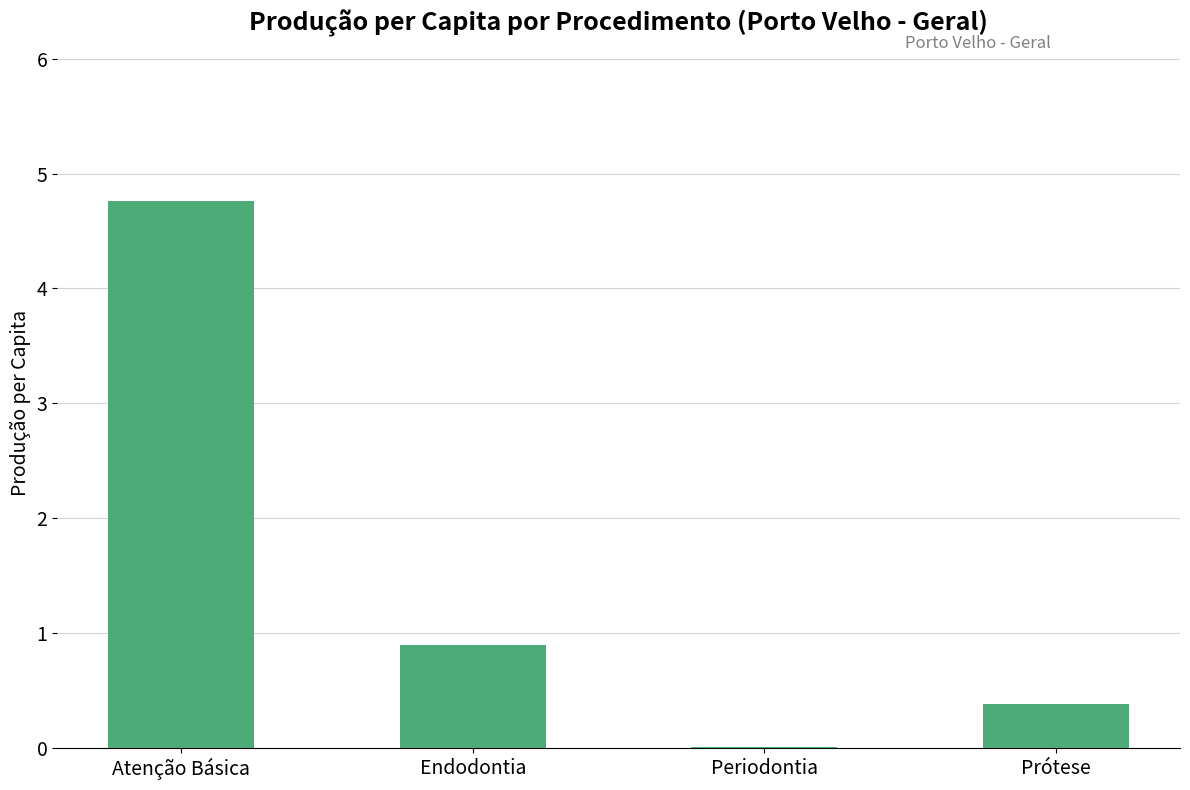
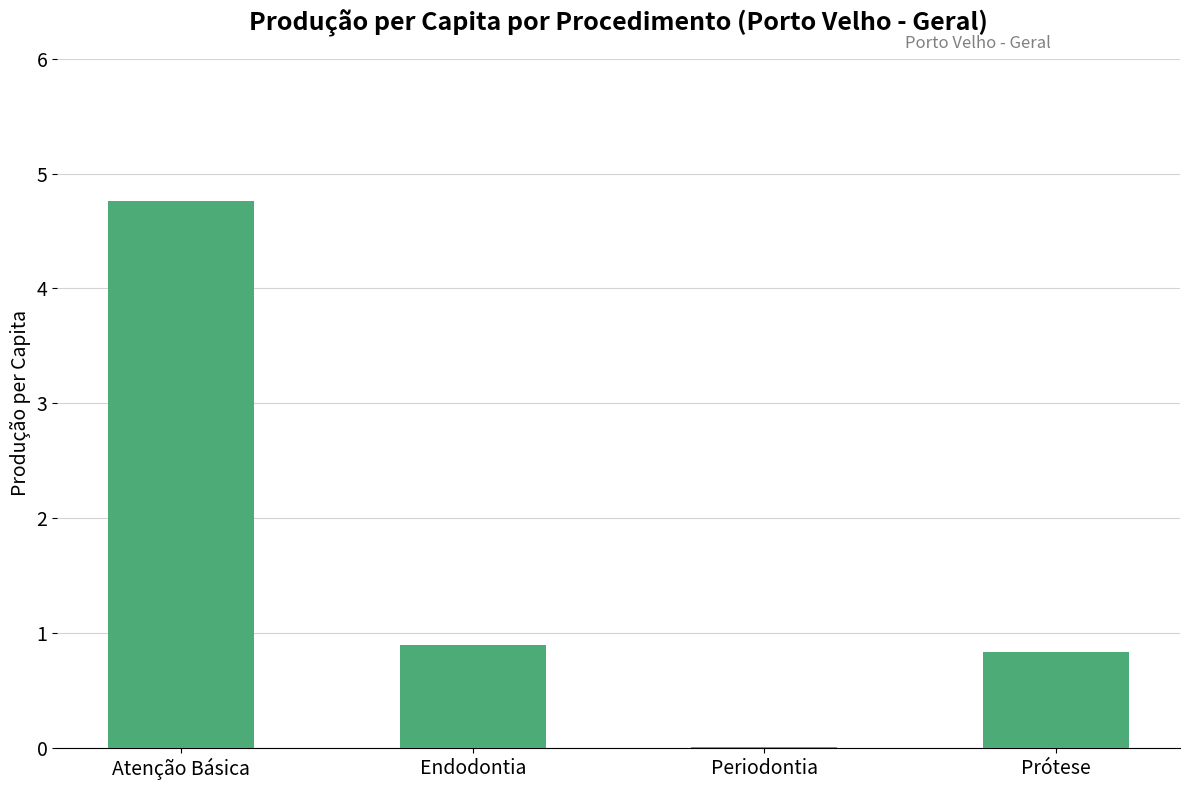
  {
    "Atenção Básica": 4.76,
    "Endodontia": 0.90,
-   "Prótese": 0.39
+   "Prótese": 0.83
  }
